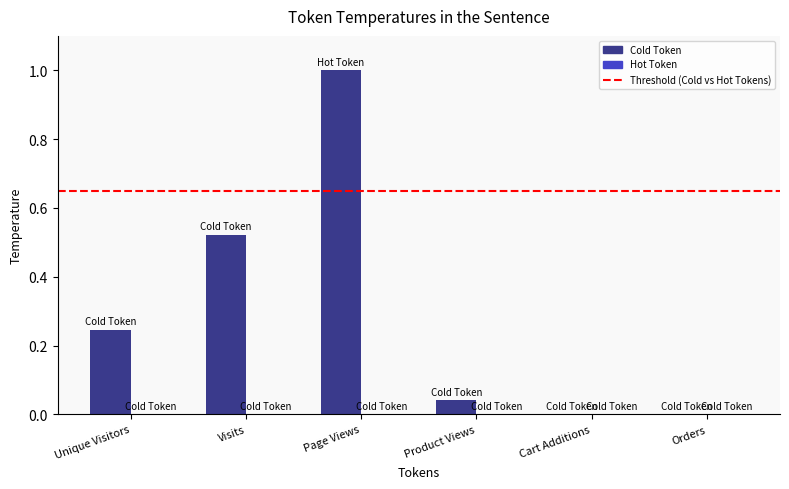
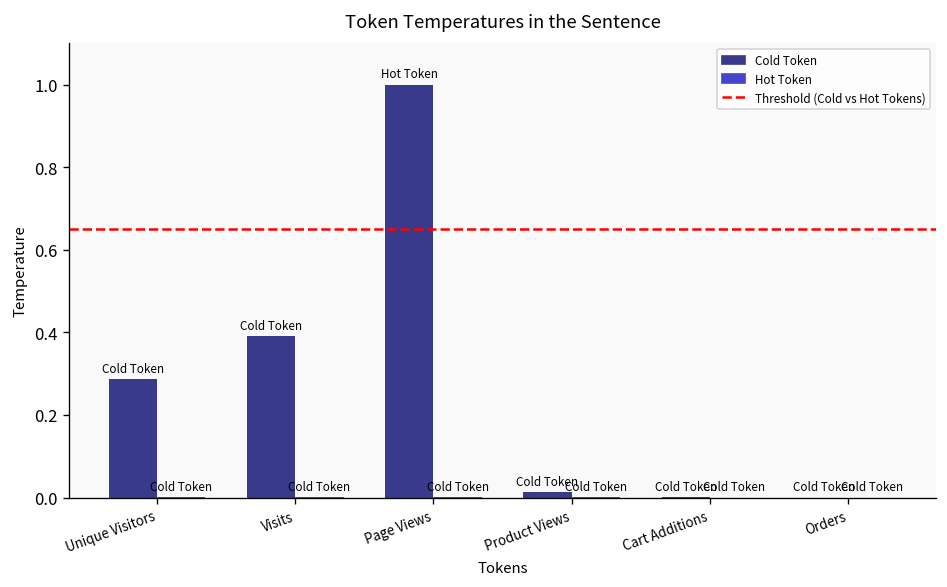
  {
    "Cold Token": {
-     "Unique Visitors": 0.25,
-     "Visits": 0.52,
+     "Unique Visitors": 0.29,
+     "Visits": 0.39,
      "Page Views": 1.00,
-     "Product Views": 0.04
+     "Product Views": 0.01
    },
    "Hot Token": {
      "Orders": 0.00
    }
  }
